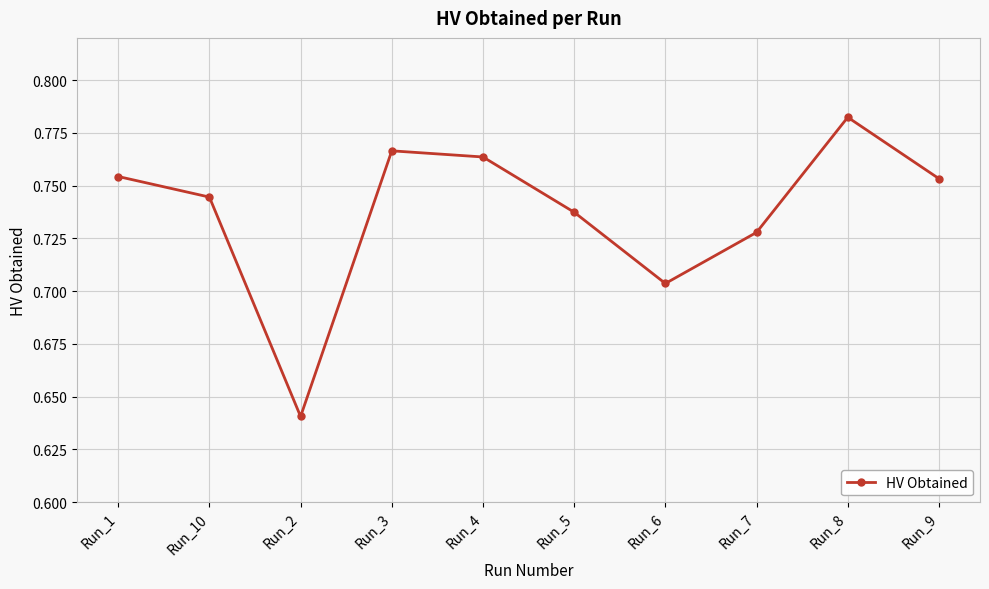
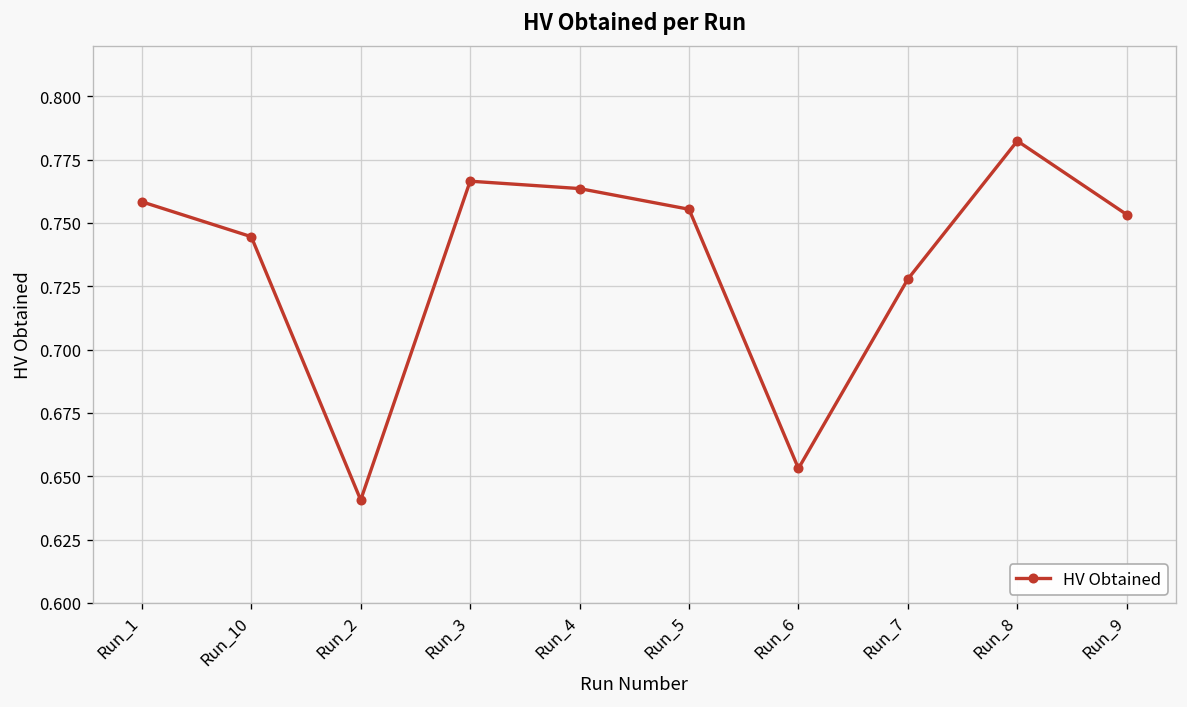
  {
-   "Run_1": 0.754,
+   "Run_1": 0.758,
    "Run_10": 0.745,
    "Run_2": 0.641,
    "Run_3": 0.766,
    "Run_4": 0.764,
-   "Run_5": 0.737,
-   "Run_6": 0.704,
+   "Run_5": 0.755,
+   "Run_6": 0.653,
    "Run_7": 0.728,
    "Run_8": 0.782,
    "Run_9": 0.753
  }
